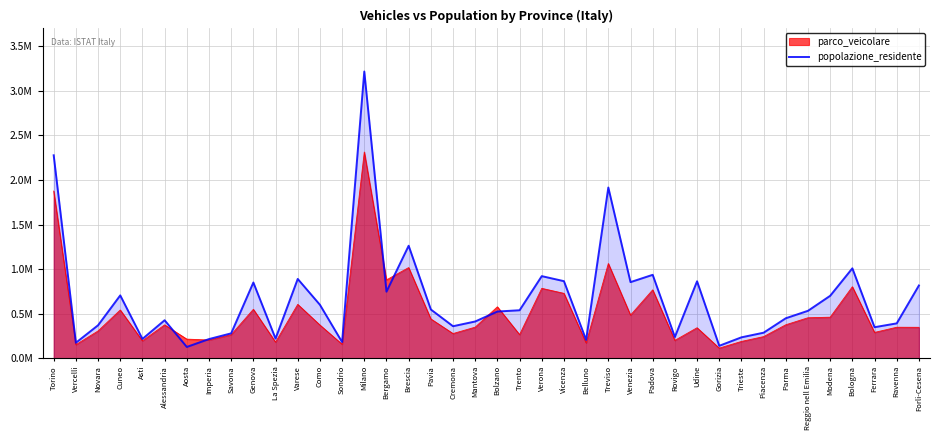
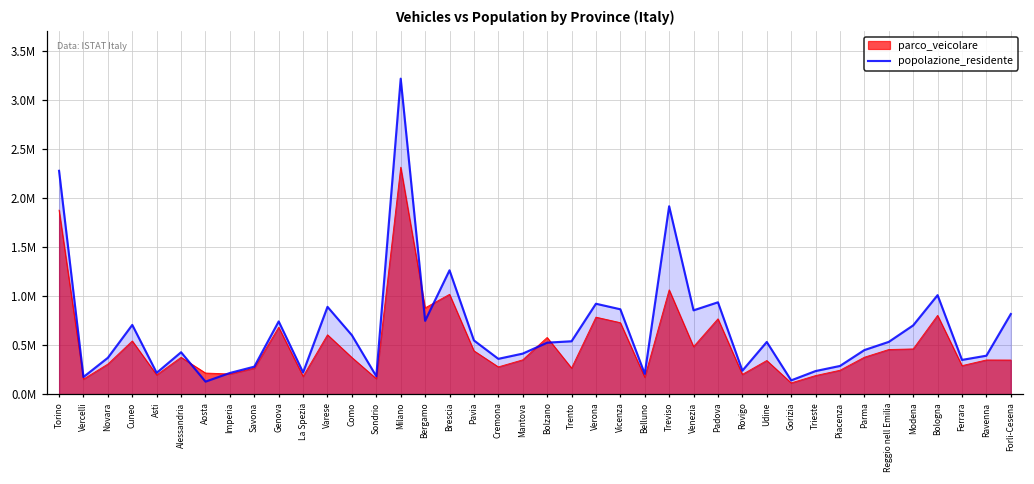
  {
    "parco_veicolare": {
      "Torino": 1900000,
      "Novara": 300000,
      "Cuneo": 500000,
      "Alessandria": 400000,
      "Aosta": 200000,
-     "Genova": 500000,
+     "Genova": 700000,
      "La Spezia": 200000,
      "Varese": 600000,
      "Como": 400000,
      "Milano": 2300000,
      "Bergamo": 900000,
      "Brescia": 1000000,
      "Pavia": 400000,
      "Cremona": 300000,
      "Mantova": 300000,
      "Bolzano": 600000,
      "Trento": 300000,
      "Verona": 800000,
      "Vicenza": 700000,
      "Belluno": 200000,
      "Treviso": 1100000,
      "Venezia": 500000,
      "Padova": 800000,
      "Rovigo": 200000,
      "Udine": 300000,
      "Trieste": 200000,
      "Piacenza": 200000,
      "Parma": 400000,
      "Reggio nell Emilia": 500000,
      "Modena": 500000,
      "Bologna": 800000,
      "Ferrara": 300000,
      "Ravenna": 300000,
      "Forli-Cesena": 300000
    },
    "popolazione_residente": {
      "Torino": 2300000,
      "Novara": 400000,
      "Cuneo": 700000,
      "Alessandria": 400000,
      "Aosta": 100000,
-     "Genova": 900000,
+     "Genova": 700000,
      "La Spezia": 200000,
      "Varese": 900000,
      "Como": 600000,
      "Milano": 3200000,
      "Bergamo": 700000,
      "Brescia": 1300000,
      "Pavia": 500000,
      "Cremona": 400000,
      "Mantova": 400000,
      "Bolzano": 500000,
      "Trento": 500000,
      "Verona": 900000,
      "Vicenza": 900000,
      "Belluno": 200000,
      "Treviso": 1900000,
      "Venezia": 900000,
      "Padova": 900000,
      "Rovigo": 200000,
-     "Udine": 900000,
+     "Udine": 500000,
      "Trieste": 200000,
      "Piacenza": 300000,
      "Parma": 400000,
      "Reggio nell Emilia": 500000,
      "Modena": 700000,
      "Bologna": 1000000,
      "Ferrara": 300000,
      "Ravenna": 400000,
      "Forli-Cesena": 800000
    }
  }
